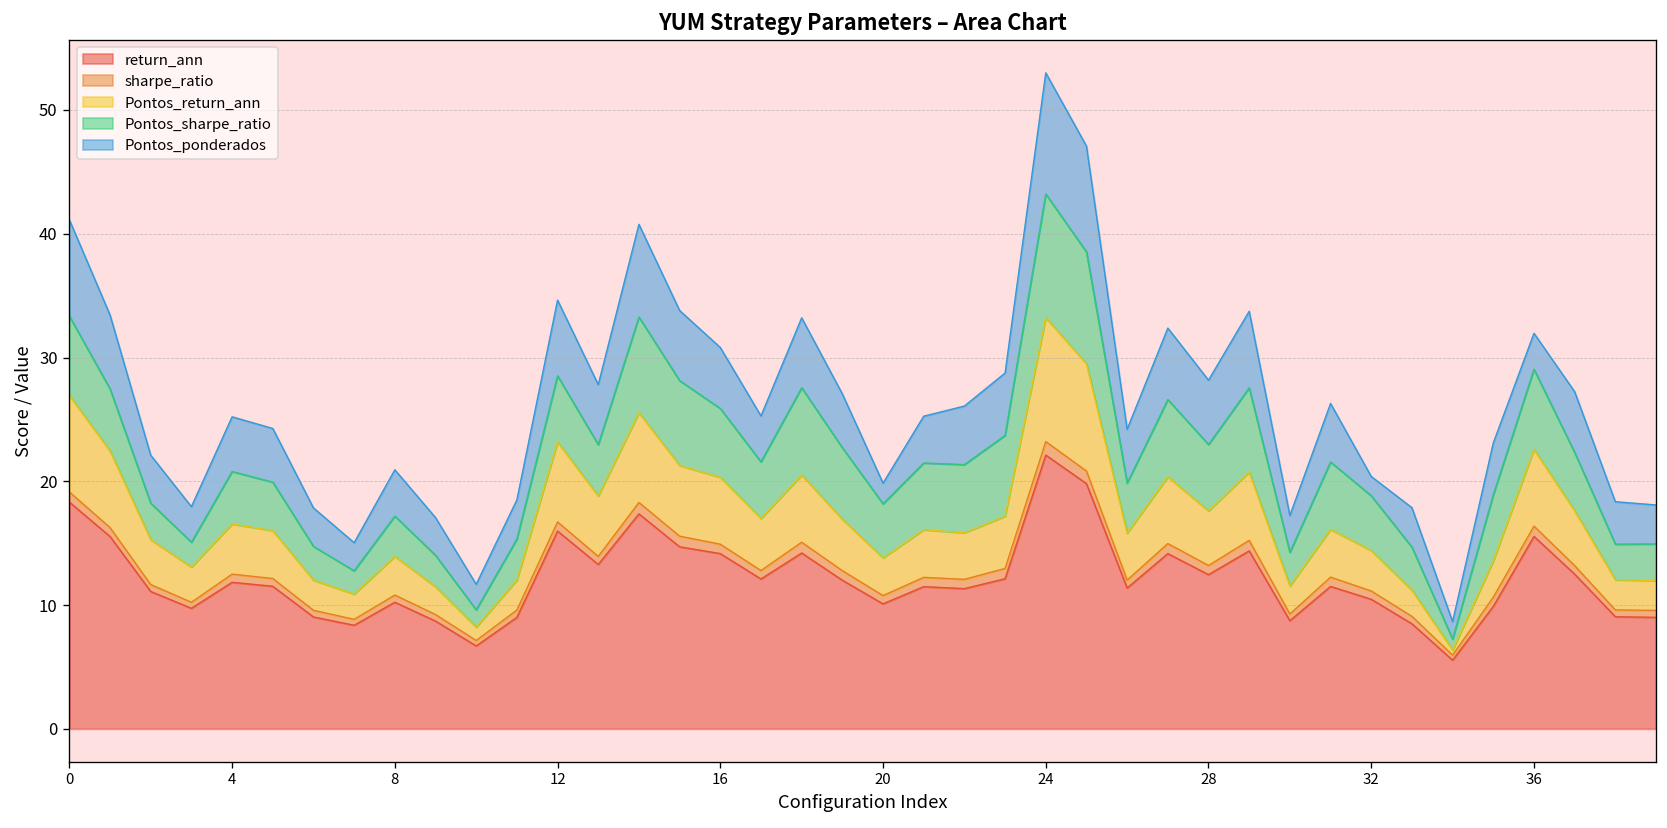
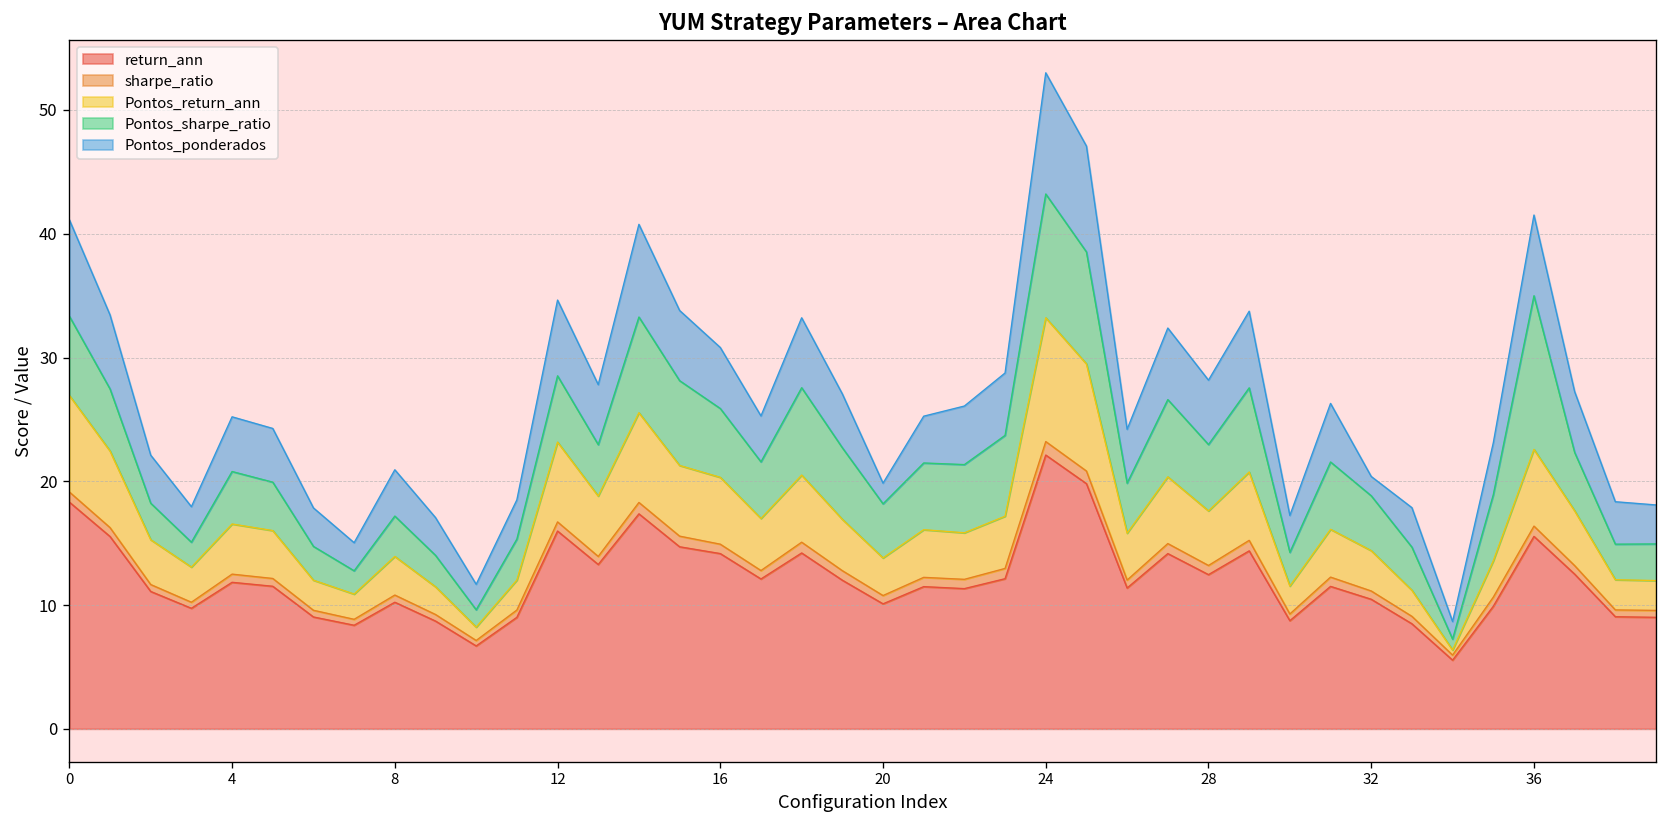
  {
    "Pontos_sharpe_ratio": {
      "0": 6.4,
      "4": 4.2,
      "8": 3.3,
      "12": 5.3,
      "16": 5.6,
      "20": 4.4,
      "24": 10.0,
      "28": 5.4,
      "32": 4.4,
-     "36": 6.5
+     "36": 12.4
    },
    "Pontos_ponderados": {
      "0": 7.8,
      "4": 4.4,
      "8": 3.7,
      "12": 6.1,
      "16": 4.9,
      "20": 1.7,
      "24": 9.8,
      "28": 5.2,
      "32": 1.6,
-     "36": 2.9
+     "36": 6.5
    }
  }
